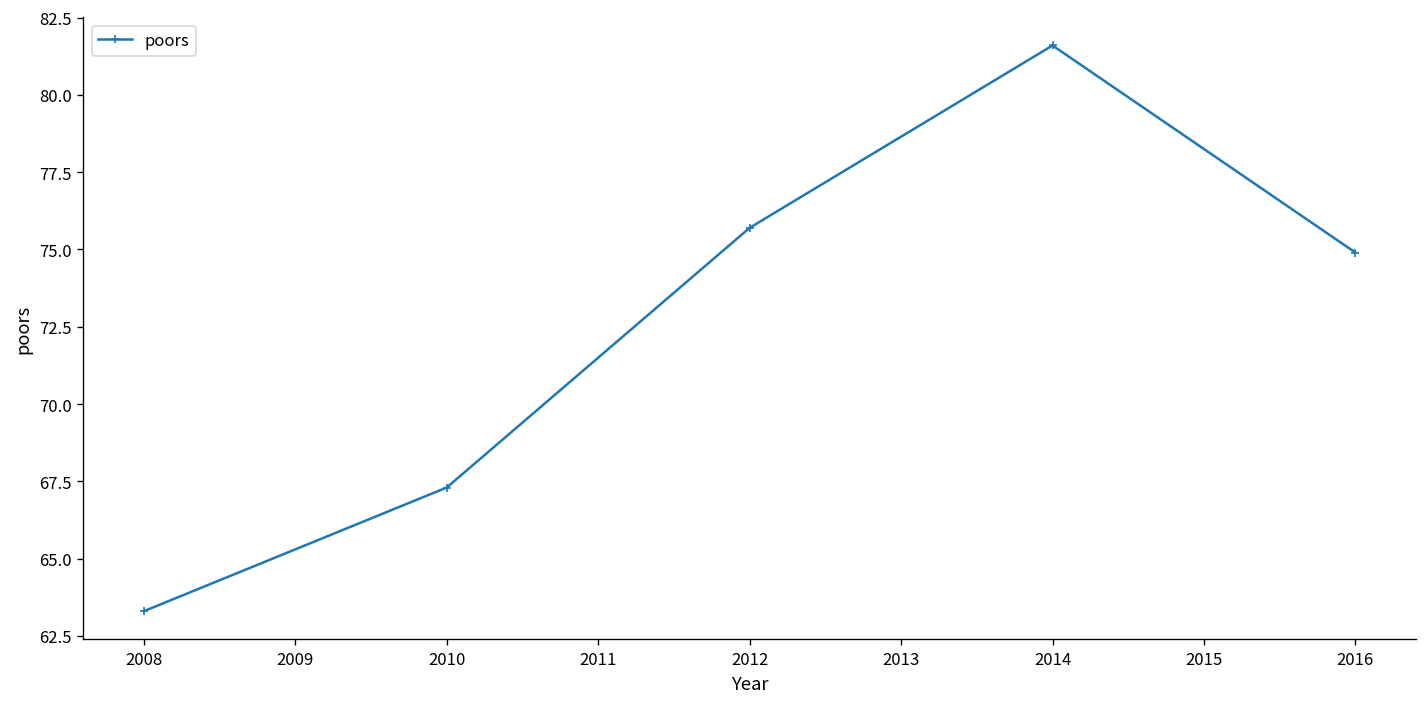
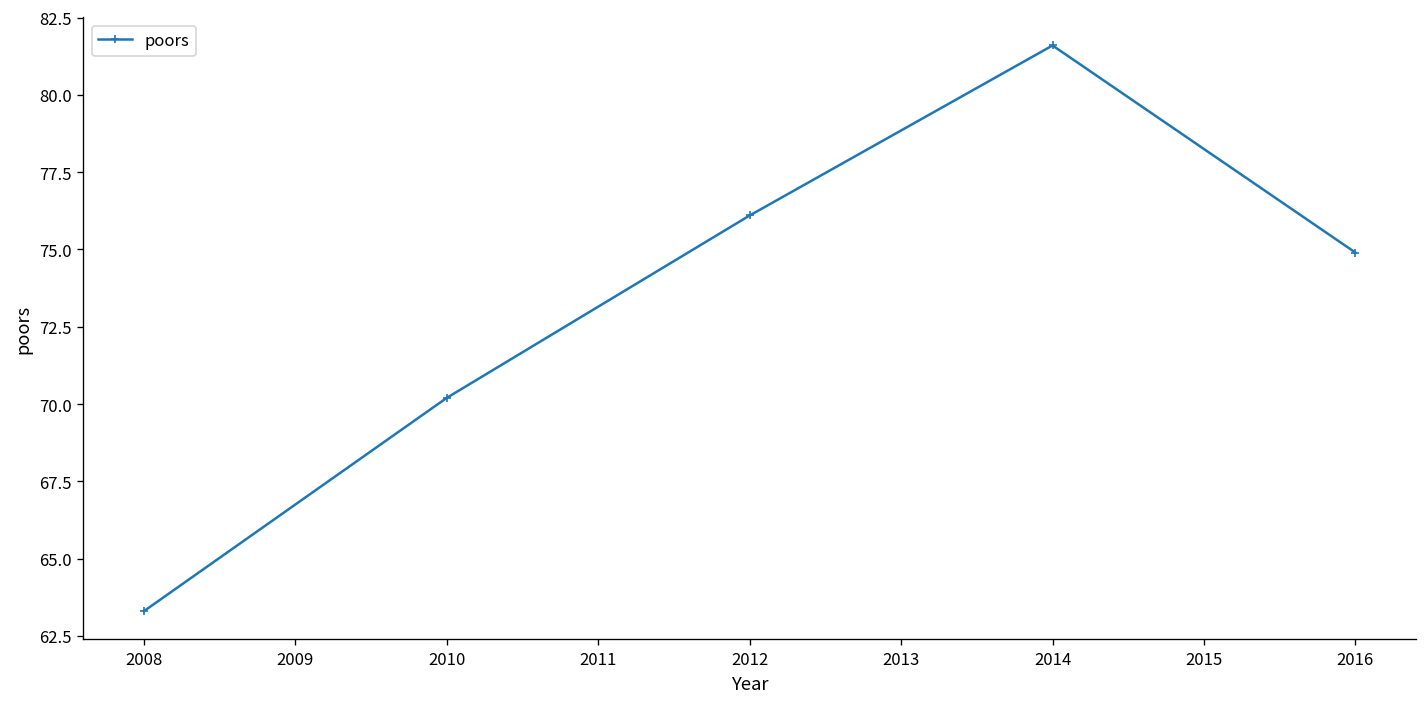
  {
    "2008": 63.3,
-   "2010": 67.3,
-   "2012": 75.7,
+   "2010": 70.2,
+   "2012": 76.1,
    "2014": 81.6,
    "2016": 74.9
  }
